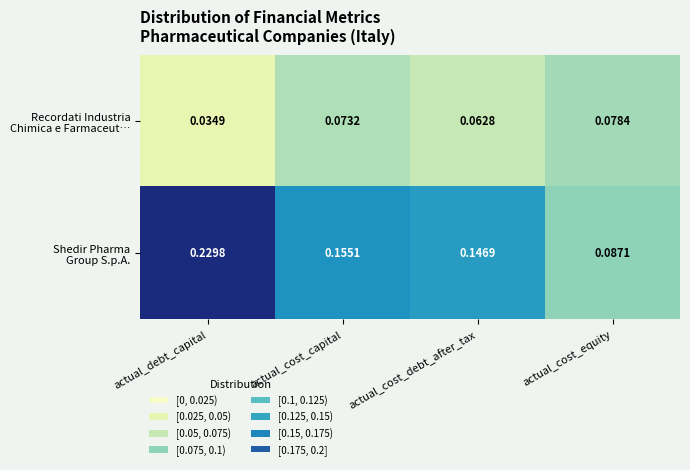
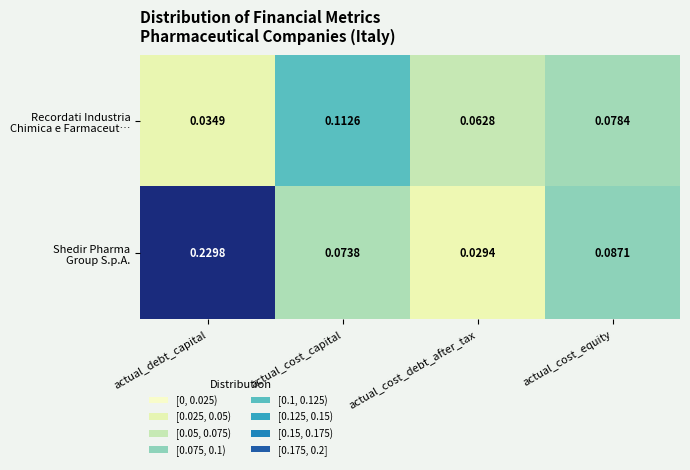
  {
    "Recordati Industria Chimica e Farmaceut…": {
      "actual_debt_capital": 0.0349,
-     "actual_cost_capital": 0.0732,
+     "actual_cost_capital": 0.1126,
      "actual_cost_debt_after_tax": 0.0628,
      "actual_cost_equity": 0.0784
    },
    "Shedir Pharma Group S.p.A.": {
      "actual_debt_capital": 0.2298,
-     "actual_cost_capital": 0.1551,
-     "actual_cost_debt_after_tax": 0.1469,
+     "actual_cost_capital": 0.0738,
+     "actual_cost_debt_after_tax": 0.0294,
      "actual_cost_equity": 0.0871
    }
  }
